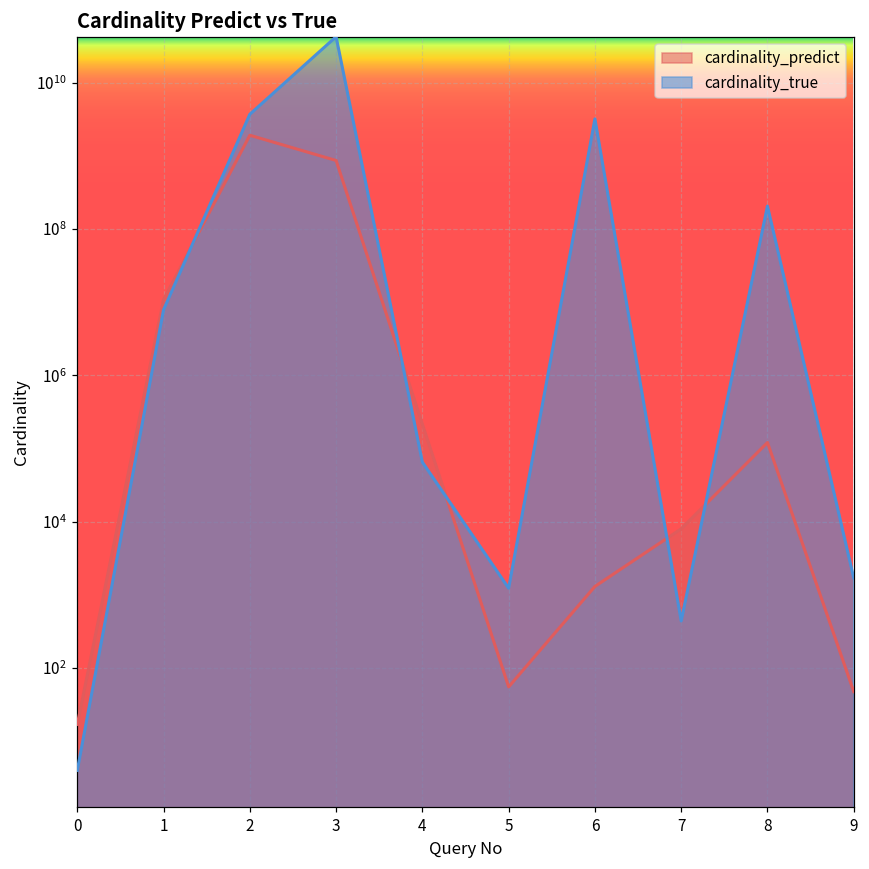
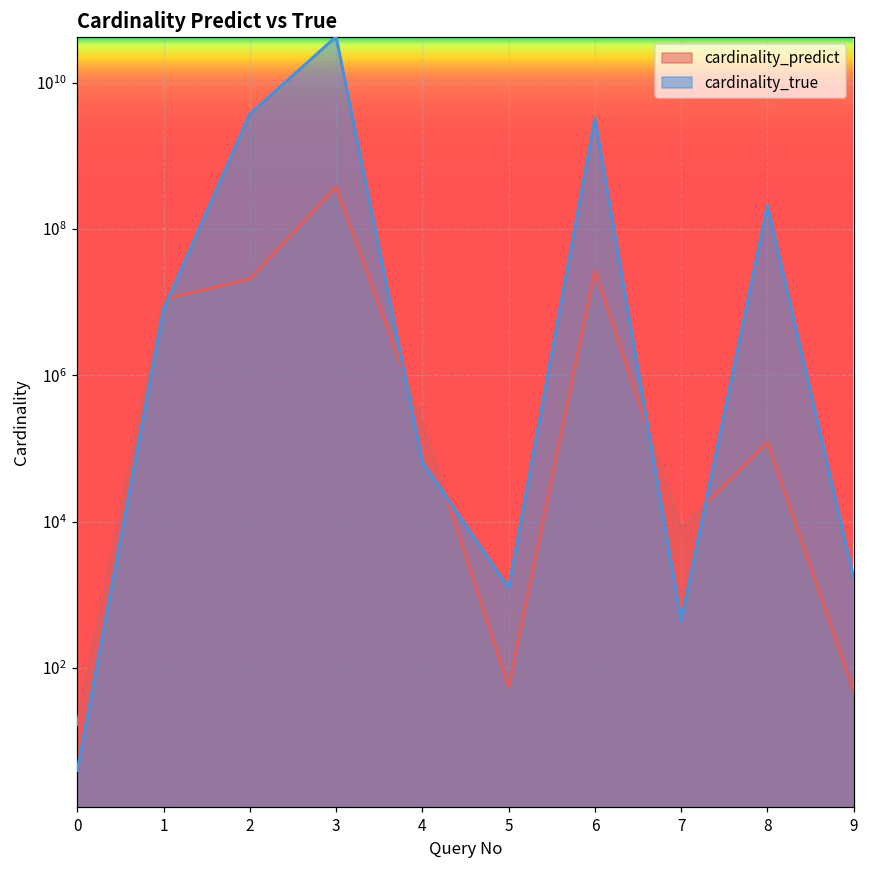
  {
    "cardinality_predict": {
      "0": 17,
      "1": 11000000,
-     "2": 1900000000,
-     "3": 900000000,
+     "2": 21000000,
+     "3": 400000000,
      "4": 220000,
      "5": 60,
-     "6": 1300,
+     "6": 27000000,
      "7": 8000,
      "8": 120000,
      "9": 50
    },
    "cardinality_true": {
      "0": 4,
      "1": 8000000,
      "2": 4000000000,
      "3": 40000000000,
      "4": 70000,
      "5": 1200,
      "6": 3000000000,
      "7": 400,
      "8": 210000000,
      "9": 1700
    }
  }
